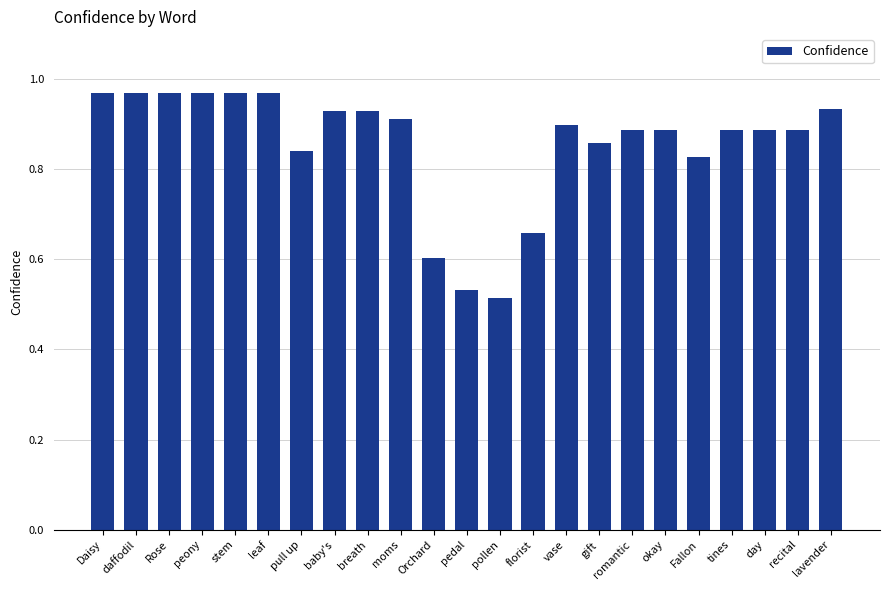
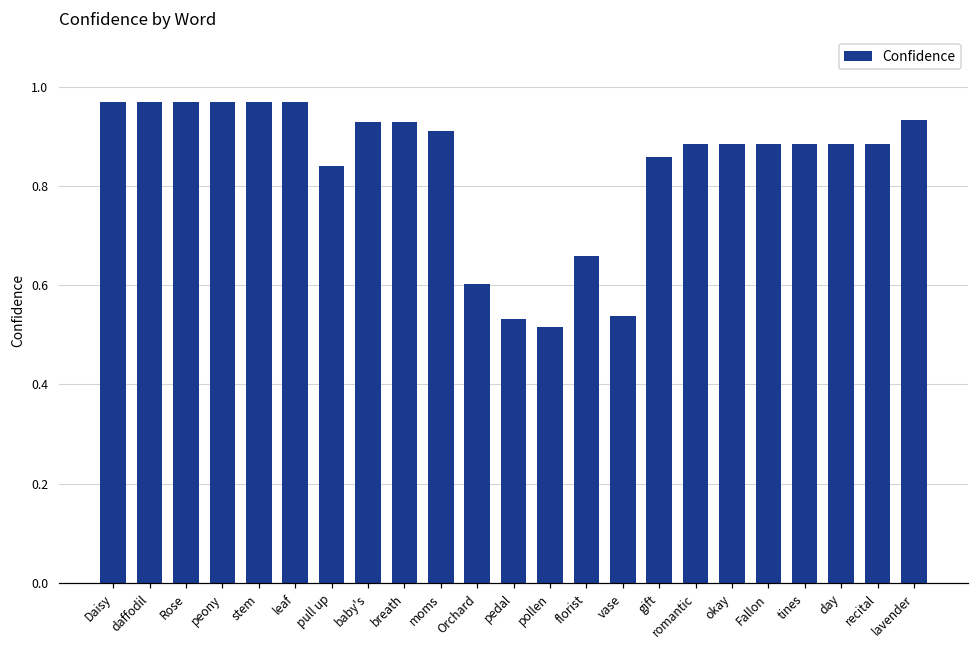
  {
    "Daisy": 0.97,
    "daffodil": 0.97,
    "Rose": 0.97,
    "peony": 0.97,
    "stem": 0.97,
    "leaf": 0.97,
    "pull up": 0.84,
    "baby's": 0.93,
    "breath": 0.93,
    "moms": 0.91,
    "Orchard": 0.60,
    "pedal": 0.53,
    "pollen": 0.52,
    "florist": 0.66,
-   "vase": 0.90,
+   "vase": 0.54,
    "gift": 0.86,
    "romantic": 0.89,
    "okay": 0.89,
-   "Fallon": 0.83,
+   "Fallon": 0.89,
    "tines": 0.89,
    "day": 0.89,
    "recital": 0.89,
    "lavender": 0.93
  }
